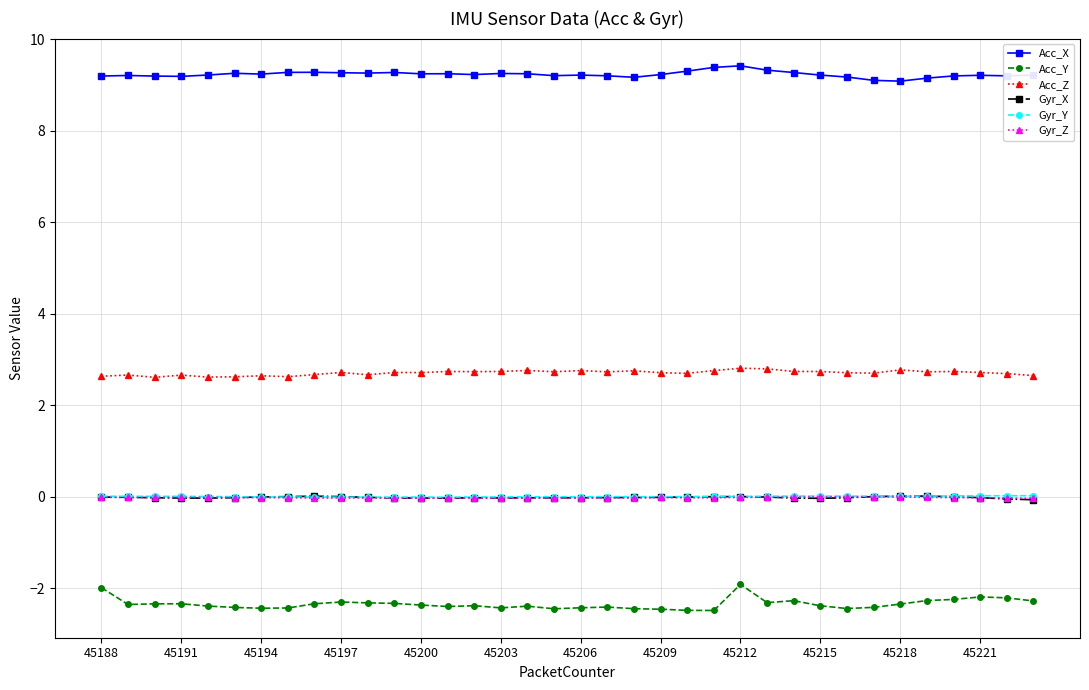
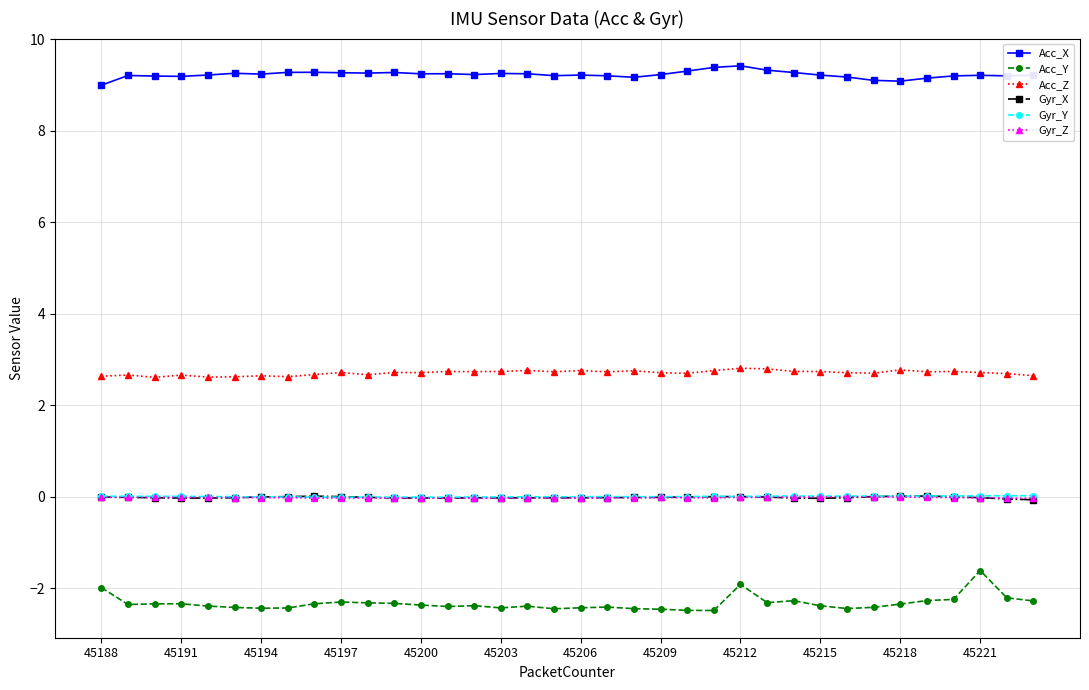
  {
    "Acc_X": {
-     "45188": 9.2,
+     "45188": 9.0,
      "45191": 9.2,
      "45194": 9.2,
      "45197": 9.3,
      "45200": 9.2,
      "45203": 9.3,
      "45206": 9.2,
      "45209": 9.2,
      "45212": 9.4,
      "45215": 9.2,
      "45218": 9.1,
      "45221": 9.2
    },
    "Acc_Y": {
      "45188": -2.0,
      "45191": -2.3,
      "45194": -2.4,
      "45197": -2.3,
      "45200": -2.4,
      "45203": -2.4,
      "45206": -2.4,
      "45209": -2.5,
      "45212": -1.9,
      "45215": -2.4,
      "45218": -2.3,
-     "45221": -2.2
+     "45221": -1.6
    },
    "Acc_Z": {
      "45188": 2.6,
      "45191": 2.7,
      "45194": 2.6,
      "45197": 2.7,
      "45200": 2.7,
      "45203": 2.7,
      "45206": 2.8,
      "45209": 2.7,
      "45212": 2.8,
      "45215": 2.7,
      "45218": 2.8,
      "45221": 2.7
    }
  }
